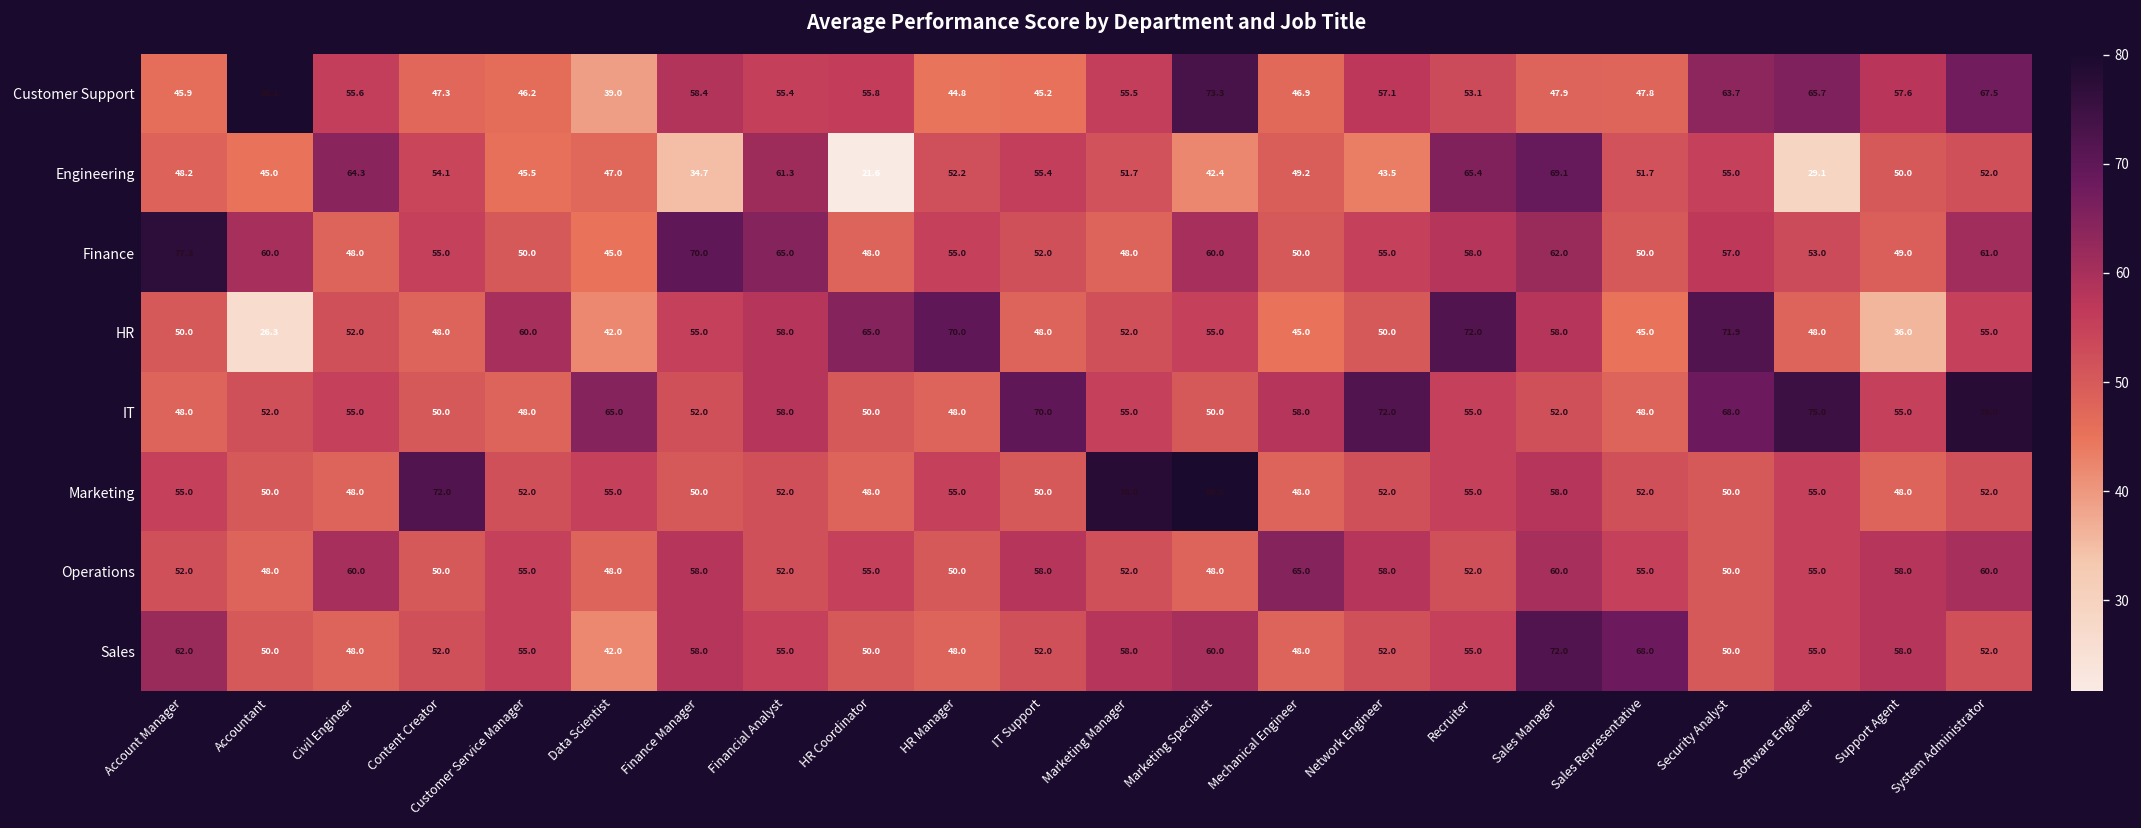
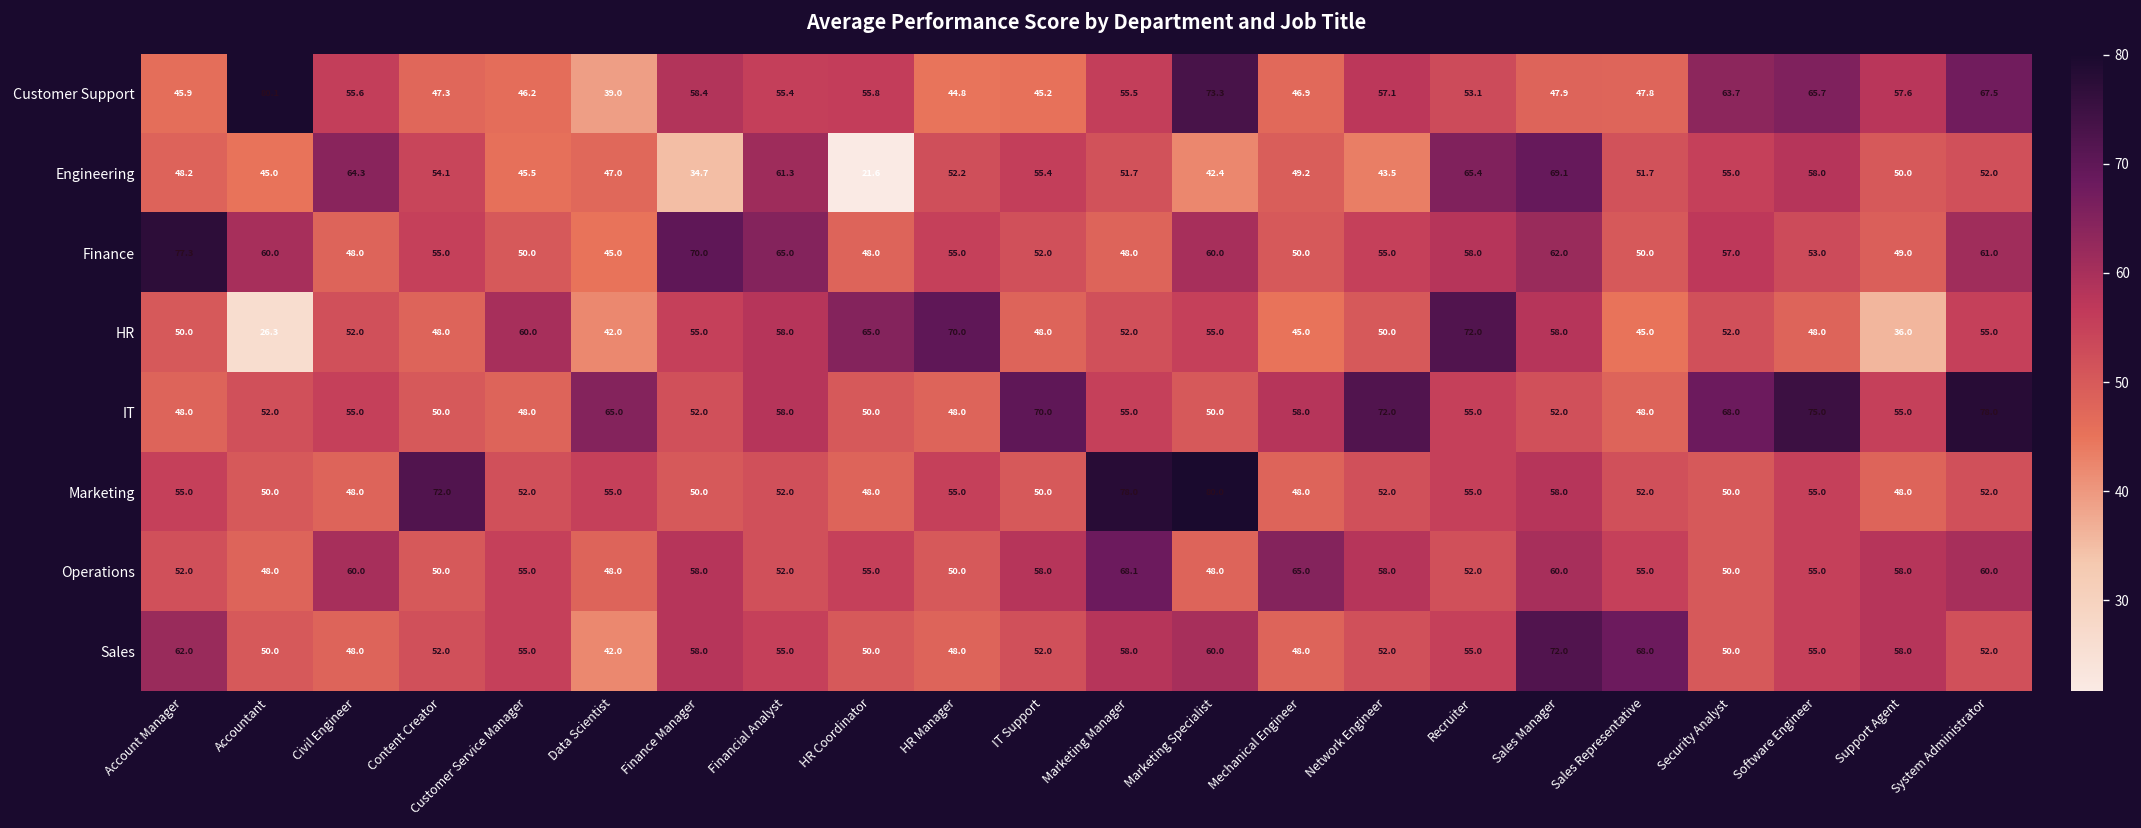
  {
    "Customer Support": {
      "Account Manager": 45.9,
      "Civil Engineer": 55.6,
      "Content Creator": 47.3,
      "Customer Service Manager": 46.2,
      "Data Scientist": 39.0,
      "Finance Manager": 58.4,
      "Financial Analyst": 55.4,
      "HR Coordinator": 55.8,
      "HR Manager": 44.8,
      "IT Support": 45.2,
      "Marketing Manager": 55.5,
      "Mechanical Engineer": 46.9,
      "Network Engineer": 57.1,
      "Recruiter": 53.1,
      "Sales Manager": 47.9,
      "Sales Representative": 47.8,
      "Security Analyst": 63.7,
      "Software Engineer": 65.7,
      "Support Agent": 57.6,
      "System Administrator": 67.5
    },
    "Engineering": {
      "Account Manager": 48.2,
      "Accountant": 45.0,
      "Civil Engineer": 64.3,
      "Content Creator": 54.1,
      "Customer Service Manager": 45.5,
      "Data Scientist": 47.0,
      "Finance Manager": 34.7,
      "Financial Analyst": 61.3,
      "HR Manager": 52.2,
      "IT Support": 55.4,
      "Marketing Manager": 51.7,
      "Marketing Specialist": 42.4,
      "Mechanical Engineer": 49.2,
      "Network Engineer": 43.5,
      "Recruiter": 65.4,
      "Sales Manager": 69.1,
      "Sales Representative": 51.7,
      "Security Analyst": 55.0,
-     "Software Engineer": 29.1,
+     "Software Engineer": 58.0,
      "Support Agent": 50.0,
      "System Administrator": 52.0
    },
    "Finance": {
      "Accountant": 60.0,
      "Civil Engineer": 48.0,
      "Content Creator": 55.0,
      "Customer Service Manager": 50.0,
      "Data Scientist": 45.0,
      "Finance Manager": 70.0,
      "Financial Analyst": 65.0,
      "HR Coordinator": 48.0,
      "HR Manager": 55.0,
      "IT Support": 52.0,
      "Marketing Manager": 48.0,
      "Marketing Specialist": 60.0,
      "Mechanical Engineer": 50.0,
      "Network Engineer": 55.0,
      "Recruiter": 58.0,
      "Sales Manager": 62.0,
      "Sales Representative": 50.0,
      "Security Analyst": 57.0,
      "Software Engineer": 53.0,
      "Support Agent": 49.0,
      "System Administrator": 61.0
    },
    "HR": {
      "Account Manager": 50.0,
      "Accountant": 26.3,
      "Civil Engineer": 52.0,
      "Content Creator": 48.0,
      "Customer Service Manager": 60.0,
      "Data Scientist": 42.0,
      "Finance Manager": 55.0,
      "Financial Analyst": 58.0,
      "HR Coordinator": 65.0,
      "HR Manager": 70.0,
      "IT Support": 48.0,
      "Marketing Manager": 52.0,
      "Marketing Specialist": 55.0,
      "Mechanical Engineer": 45.0,
      "Network Engineer": 50.0,
      "Recruiter": 72.0,
      "Sales Manager": 58.0,
      "Sales Representative": 45.0,
-     "Security Analyst": 71.9,
+     "Security Analyst": 52.0,
      "Software Engineer": 48.0,
      "Support Agent": 36.0,
      "System Administrator": 55.0
    },
    "IT": {
      "Account Manager": 48.0,
      "Accountant": 52.0,
      "Civil Engineer": 55.0,
      "Content Creator": 50.0,
      "Customer Service Manager": 48.0,
      "Data Scientist": 65.0,
      "Finance Manager": 52.0,
      "Financial Analyst": 58.0,
      "HR Coordinator": 50.0,
      "HR Manager": 48.0,
      "IT Support": 70.0,
      "Marketing Manager": 55.0,
      "Marketing Specialist": 50.0,
      "Mechanical Engineer": 58.0,
      "Network Engineer": 72.0,
      "Recruiter": 55.0,
      "Sales Manager": 52.0,
      "Sales Representative": 48.0,
      "Security Analyst": 68.0,
      "Support Agent": 55.0
    },
    "Marketing": {
      "Account Manager": 55.0,
      "Accountant": 50.0,
      "Civil Engineer": 48.0,
      "Content Creator": 72.0,
      "Customer Service Manager": 52.0,
      "Data Scientist": 55.0,
      "Finance Manager": 50.0,
      "Financial Analyst": 52.0,
      "HR Coordinator": 48.0,
      "HR Manager": 55.0,
      "IT Support": 50.0,
      "Mechanical Engineer": 48.0,
      "Network Engineer": 52.0,
      "Recruiter": 55.0,
      "Sales Manager": 58.0,
      "Sales Representative": 52.0,
      "Security Analyst": 50.0,
      "Software Engineer": 55.0,
      "Support Agent": 48.0,
      "System Administrator": 52.0
    },
    "Operations": {
      "Account Manager": 52.0,
      "Accountant": 48.0,
      "Civil Engineer": 60.0,
      "Content Creator": 50.0,
      "Customer Service Manager": 55.0,
      "Data Scientist": 48.0,
      "Finance Manager": 58.0,
      "Financial Analyst": 52.0,
      "HR Coordinator": 55.0,
      "HR Manager": 50.0,
      "IT Support": 58.0,
-     "Marketing Manager": 52.0,
+     "Marketing Manager": 68.1,
      "Marketing Specialist": 48.0,
      "Mechanical Engineer": 65.0,
      "Network Engineer": 58.0,
      "Recruiter": 52.0,
      "Sales Manager": 60.0,
      "Sales Representative": 55.0,
      "Security Analyst": 50.0,
      "Software Engineer": 55.0,
      "Support Agent": 58.0,
      "System Administrator": 60.0
    },
    "Sales": {
      "Account Manager": 62.0,
      "Accountant": 50.0,
      "Civil Engineer": 48.0,
      "Content Creator": 52.0,
      "Customer Service Manager": 55.0,
      "Data Scientist": 42.0,
      "Finance Manager": 58.0,
      "Financial Analyst": 55.0,
      "HR Coordinator": 50.0,
      "HR Manager": 48.0,
      "IT Support": 52.0,
      "Marketing Manager": 58.0,
      "Marketing Specialist": 60.0,
      "Mechanical Engineer": 48.0,
      "Network Engineer": 52.0,
      "Recruiter": 55.0,
      "Sales Manager": 72.0,
      "Sales Representative": 68.0,
      "Security Analyst": 50.0,
      "Software Engineer": 55.0,
      "Support Agent": 58.0,
      "System Administrator": 52.0
    }
  }
